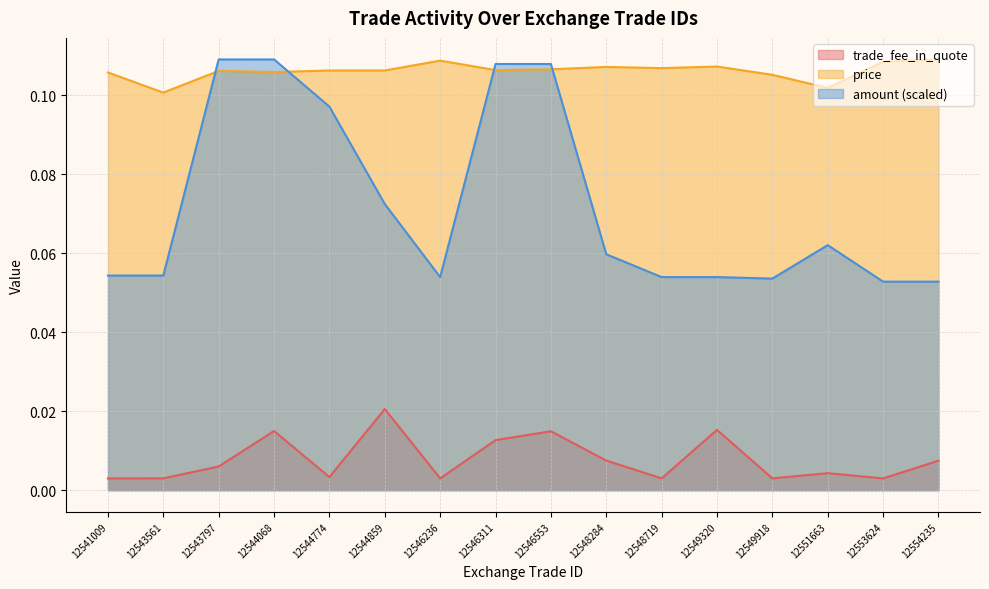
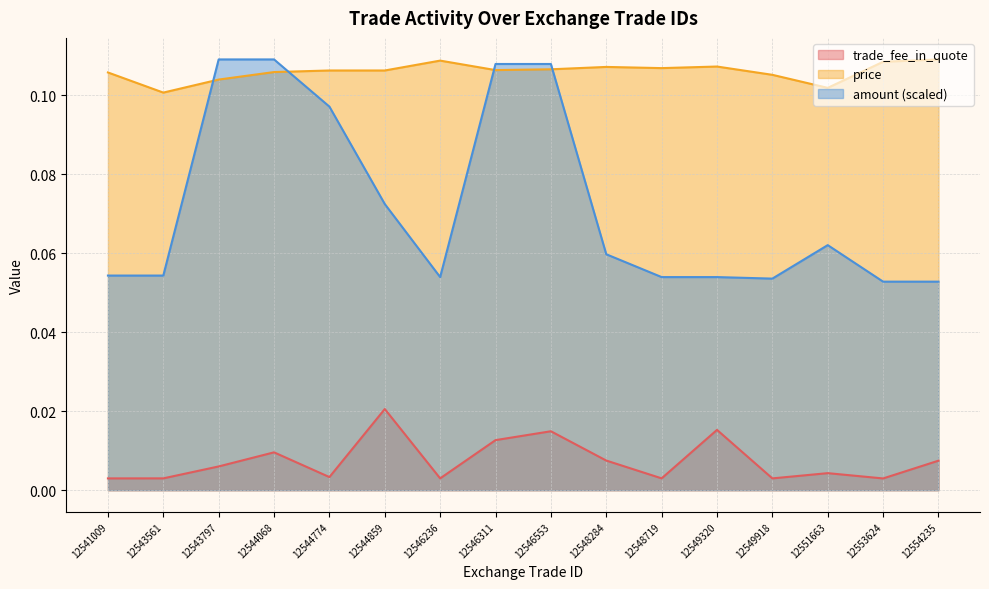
  {
    "trade_fee_in_quote": {
      "12541009": 0.003,
      "12543561": 0.003,
      "12543797": 0.006,
-     "12544068": 0.015,
+     "12544068": 0.010,
      "12544774": 0.003,
      "12544859": 0.021,
      "12546236": 0.003,
      "12546311": 0.013,
      "12546553": 0.015,
      "12548284": 0.008,
      "12548719": 0.003,
      "12549320": 0.015,
      "12549918": 0.003,
      "12551663": 0.004,
      "12553624": 0.003,
      "12554235": 0.007
    },
    "price": {
      "12541009": 0.106,
      "12543561": 0.101,
-     "12543797": 0.106,
+     "12543797": 0.104,
      "12544068": 0.106,
      "12544774": 0.106,
      "12544859": 0.106,
      "12546236": 0.109,
      "12546311": 0.106,
      "12546553": 0.107,
      "12548284": 0.107,
      "12548719": 0.107,
      "12549320": 0.107,
      "12549918": 0.105
    },
    "amount (scaled)": {
      "12541009": 0.054,
      "12543561": 0.054,
      "12543797": 0.109,
      "12544068": 0.109,
      "12544774": 0.097,
      "12544859": 0.072,
      "12546236": 0.054,
      "12546311": 0.108,
      "12546553": 0.108,
      "12548284": 0.060,
      "12548719": 0.054,
      "12549320": 0.054,
      "12549918": 0.054,
      "12551663": 0.062,
      "12553624": 0.053,
      "12554235": 0.053
    }
  }
